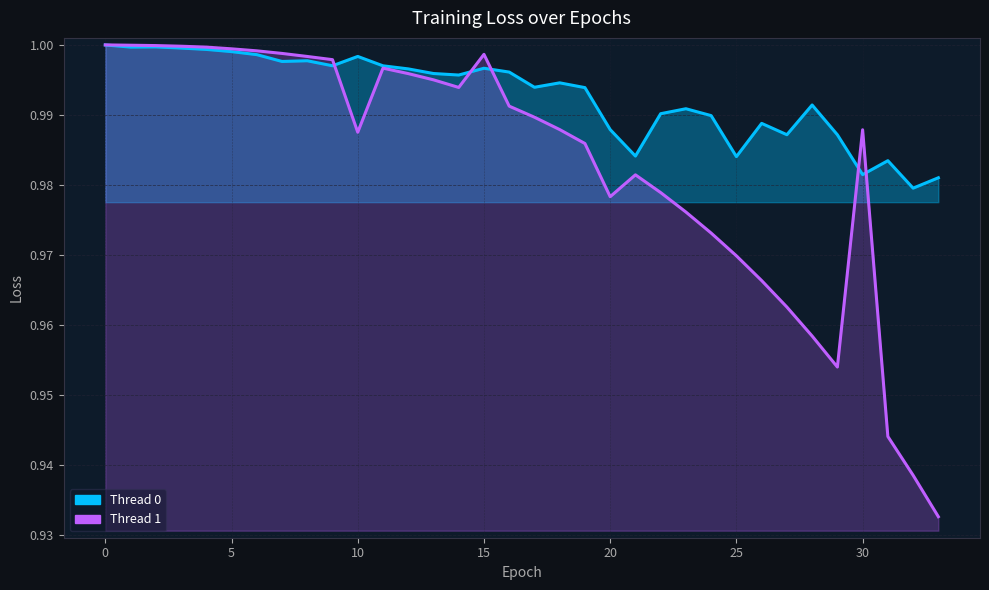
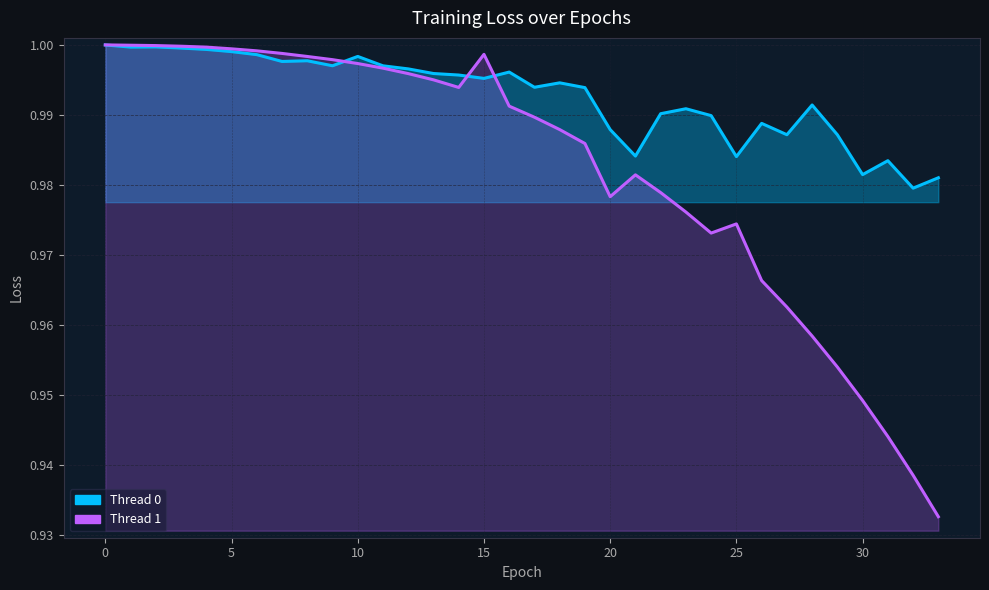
  {
    "Thread 0": {
      "5": 0.999,
      "10": 0.998,
-     "15": 0.997,
+     "15": 0.995,
      "20": 0.988,
      "25": 0.984,
      "30": 0.981
    },
    "Thread 1": {
      "5": 0.999,
-     "10": 0.988,
+     "10": 0.997,
      "15": 0.999,
      "20": 0.978,
-     "25": 0.970,
-     "30": 0.988
+     "25": 0.974,
+     "30": 0.949
    }
  }
